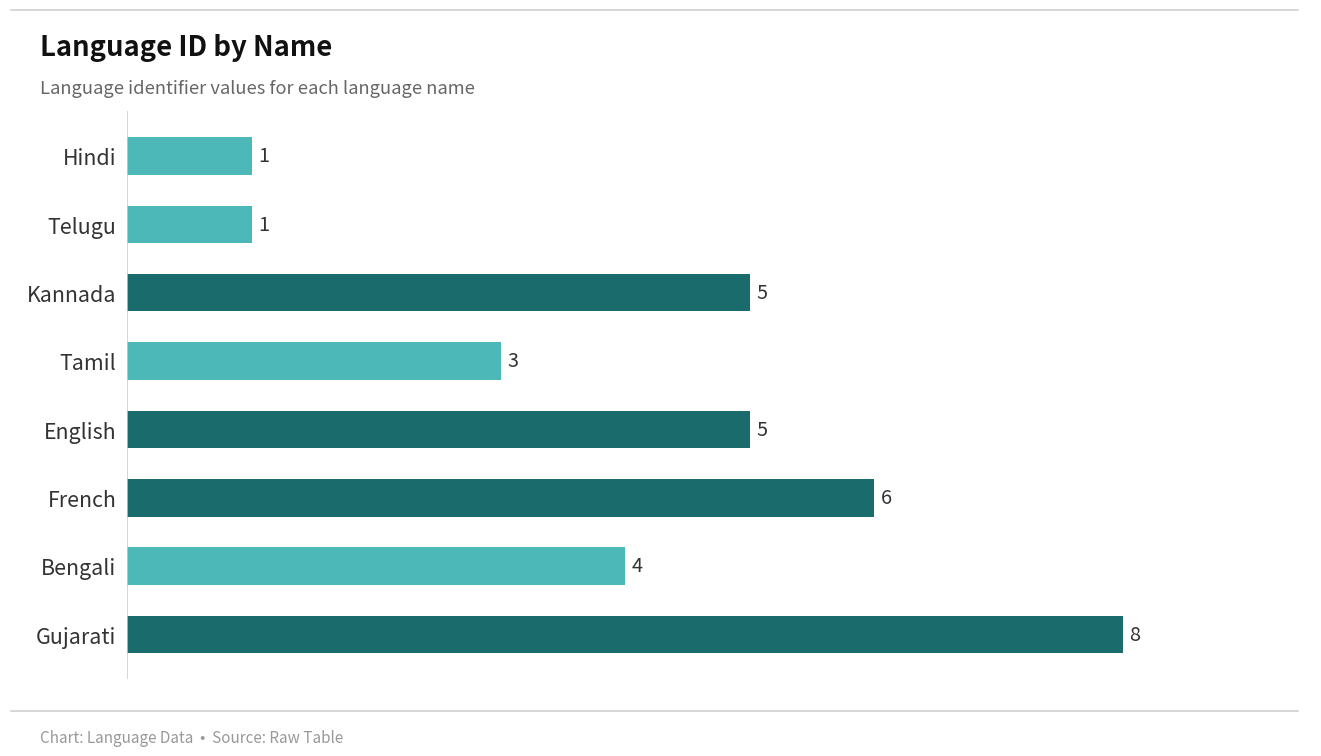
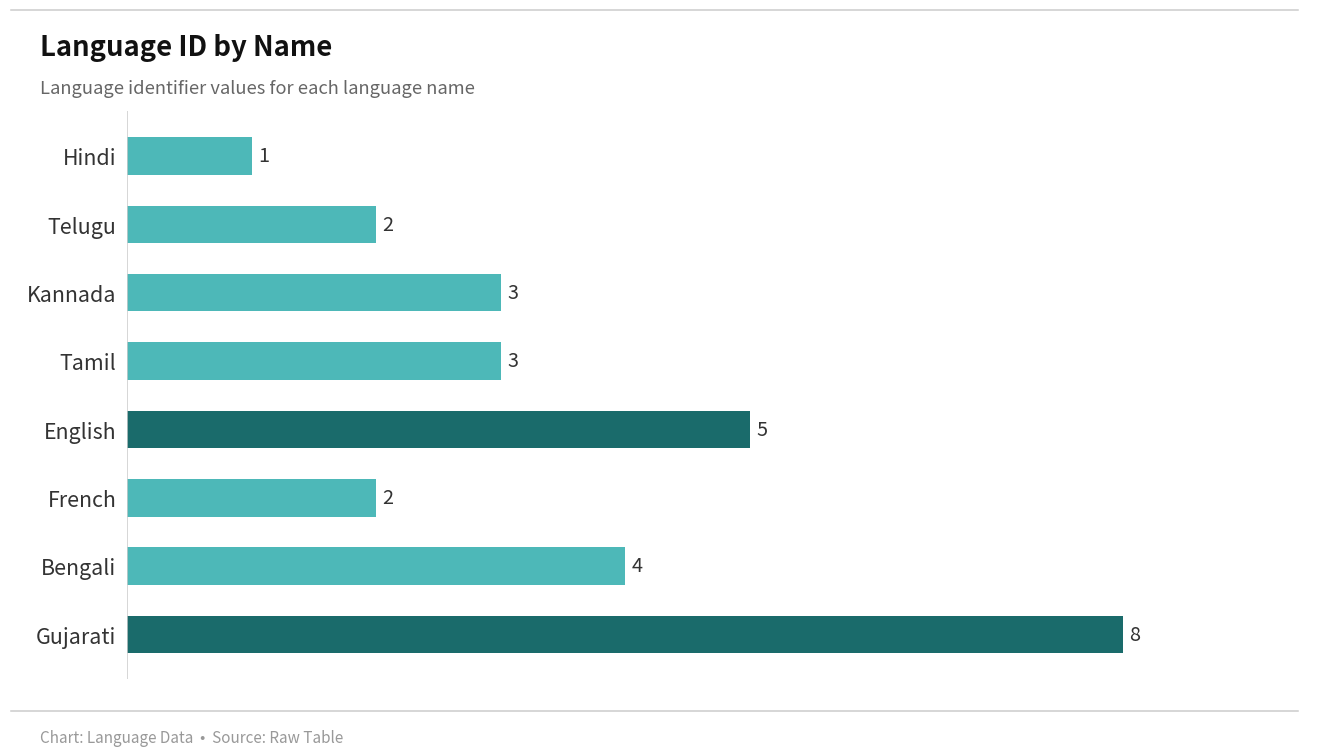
  {
    "Hindi": 1,
-   "Telugu": 1,
-   "Kannada": 5,
+   "Telugu": 2,
+   "Kannada": 3,
    "Tamil": 3,
    "English": 5,
-   "French": 6,
+   "French": 2,
    "Bengali": 4,
    "Gujarati": 8
  }
